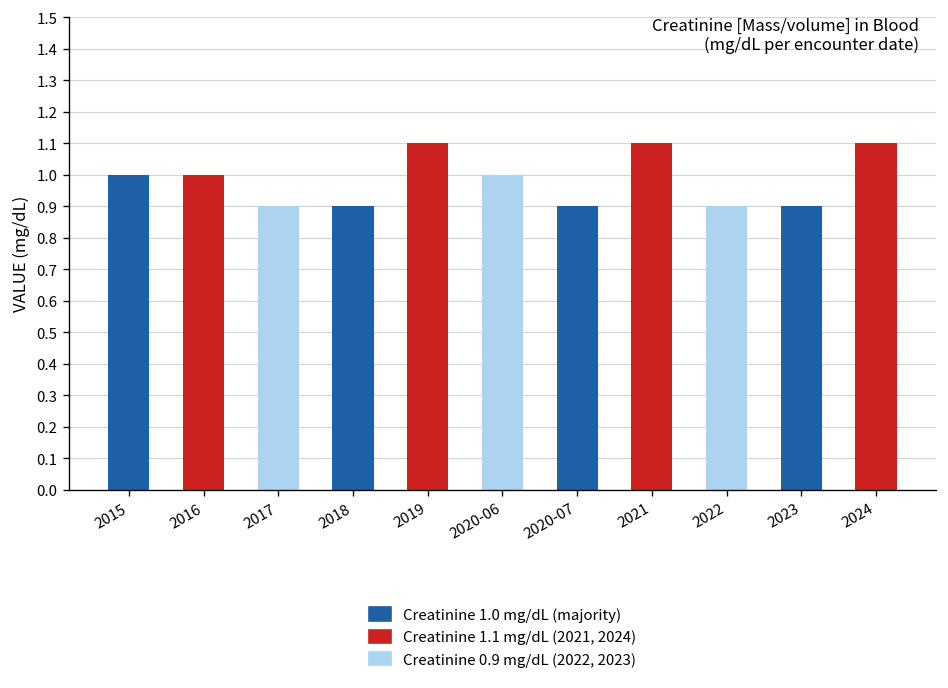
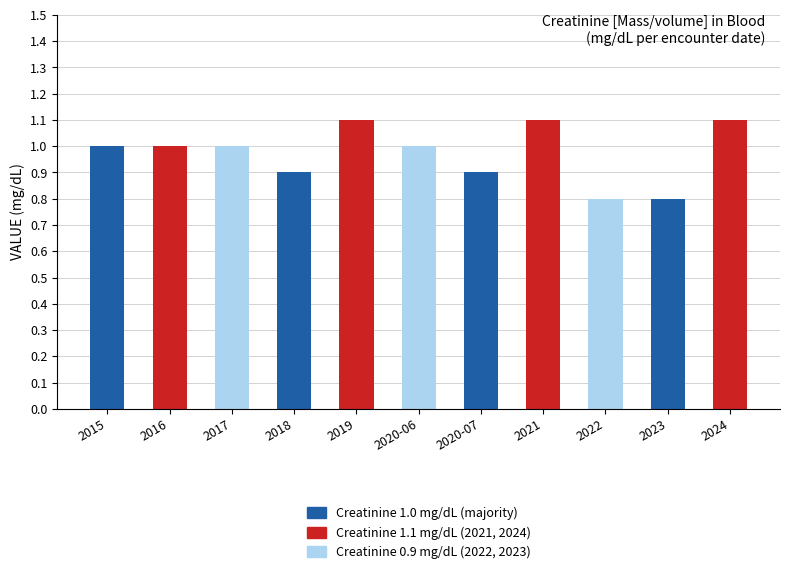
  {
    "2015": 1.0,
    "2016": 1.0,
-   "2017": 0.9,
+   "2017": 1.0,
    "2018": 0.9,
    "2019": 1.1,
    "2020-06": 1.0,
    "2020-07": 0.9,
    "2021": 1.1,
-   "2022": 0.9,
-   "2023": 0.9,
+   "2022": 0.8,
+   "2023": 0.8,
    "2024": 1.1
  }
